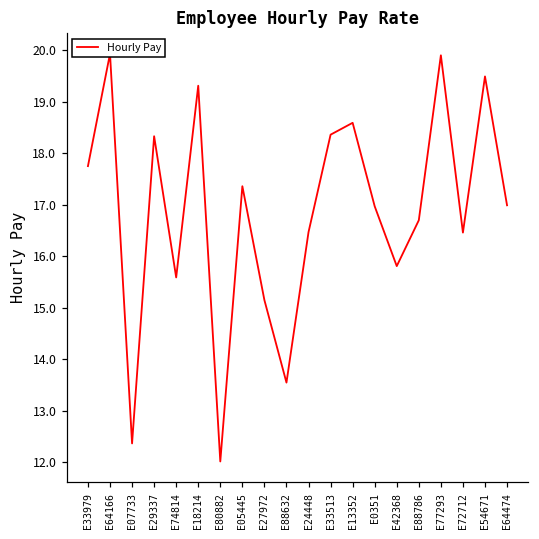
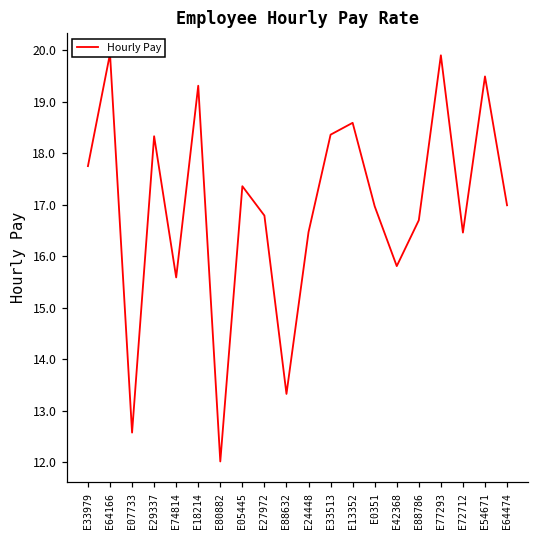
  {
    "E33979": 17.8,
-   "E07733": 12.4,
+   "E07733": 12.6,
    "E29337": 18.3,
    "E74814": 15.6,
    "E18214": 19.3,
    "E80882": 12.0,
    "E05445": 17.4,
-   "E27972": 15.2,
-   "E88632": 13.6,
+   "E27972": 16.8,
+   "E88632": 13.3,
    "E24448": 16.5,
    "E33513": 18.4,
    "E13352": 18.6,
    "E0351": 17.0,
    "E42368": 15.8,
    "E88786": 16.7,
    "E77293": 19.9,
    "E72712": 16.5,
    "E54671": 19.5,
    "E64474": 17.0
  }
